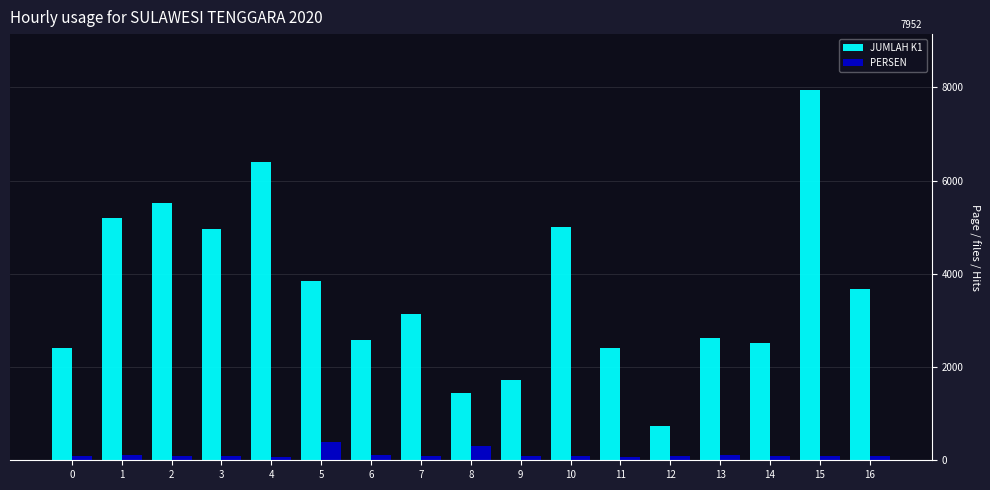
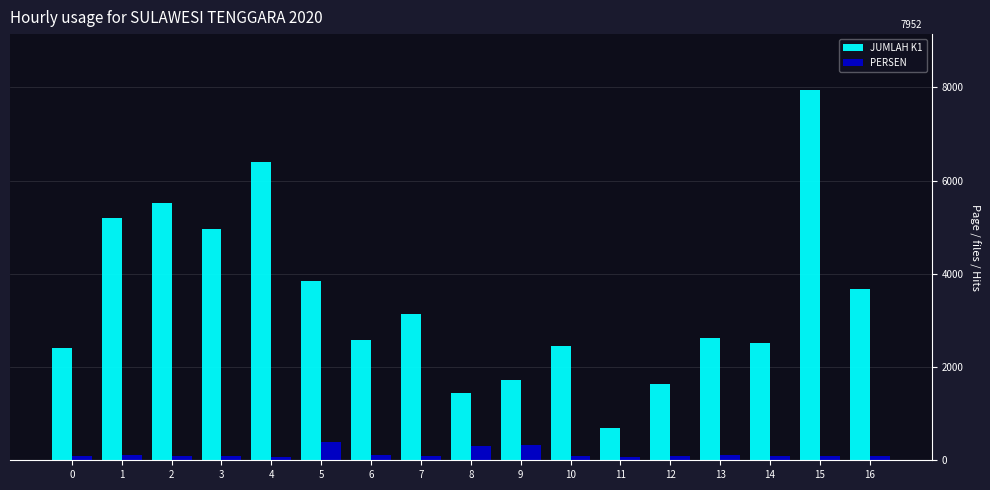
  {
    "JUMLAH K1": {
      "0": 2400,
      "1": 5200,
      "2": 5500,
      "3": 5000,
      "4": 6400,
      "5": 3800,
      "6": 2600,
      "7": 3100,
      "8": 1500,
      "9": 1700,
-     "10": 5000,
-     "11": 2400,
-     "12": 700,
+     "10": 2400,
+     "11": 700,
+     "12": 1600,
      "13": 2600,
      "14": 2500,
      "15": 8000,
      "16": 3700
    },
    "PERSEN": {
      "0": 100,
      "1": 100,
      "2": 100,
      "3": 100,
      "4": 100,
      "5": 400,
      "6": 100,
      "7": 100,
      "8": 300,
-     "9": 100,
+     "9": 300,
      "10": 100,
      "11": 100,
      "12": 100,
      "13": 100,
      "14": 100,
      "15": 100,
      "16": 100
    }
  }
